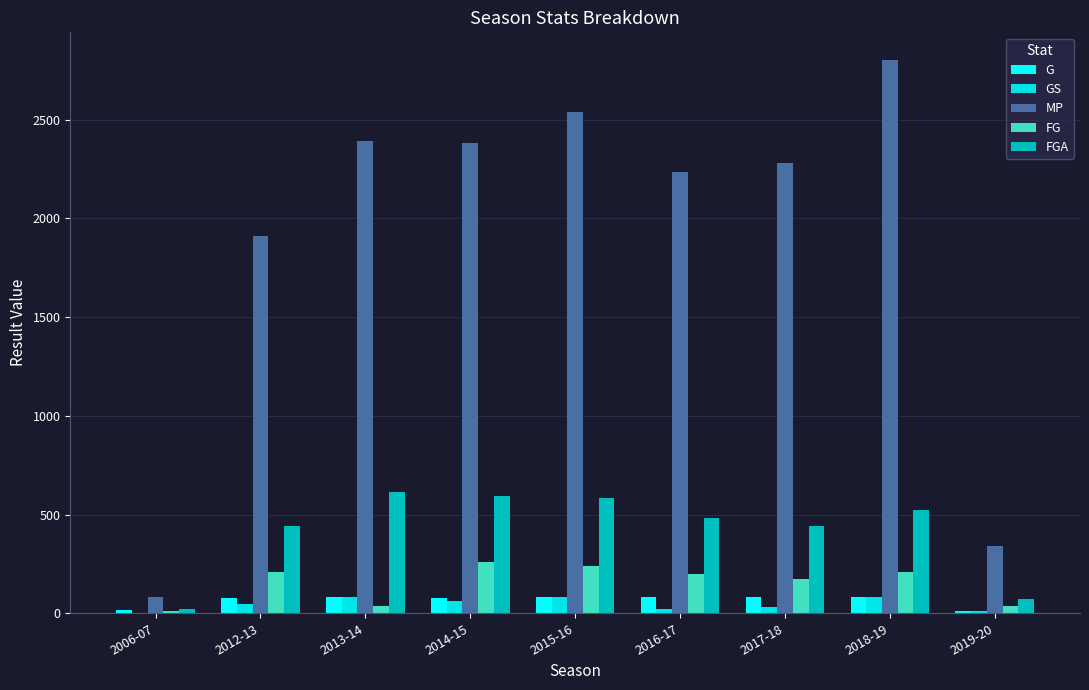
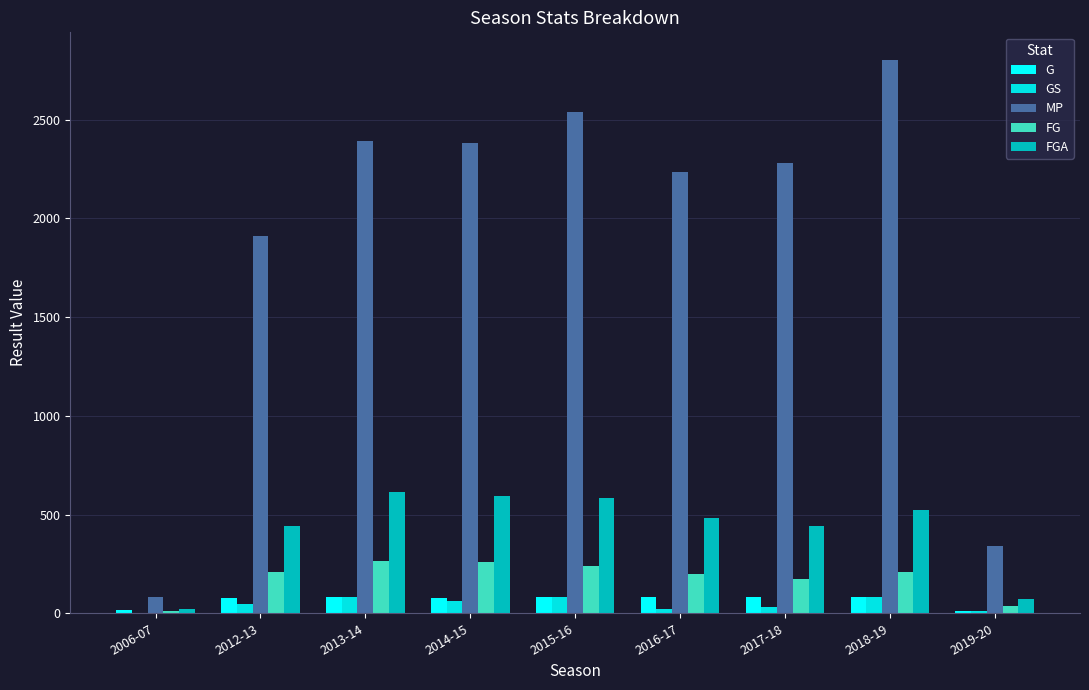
  {
    "MP": {
      "2006-07": 80,
      "2012-13": 1910,
      "2013-14": 2390,
      "2014-15": 2380,
      "2015-16": 2540,
      "2016-17": 2240,
      "2017-18": 2280,
      "2018-19": 2800,
      "2019-20": 340
    },
    "FG": {
      "2012-13": 210,
-     "2013-14": 40,
+     "2013-14": 270,
      "2014-15": 260,
      "2015-16": 240,
      "2016-17": 200,
      "2017-18": 170,
      "2018-19": 210,
      "2019-20": 40
    }
  }
